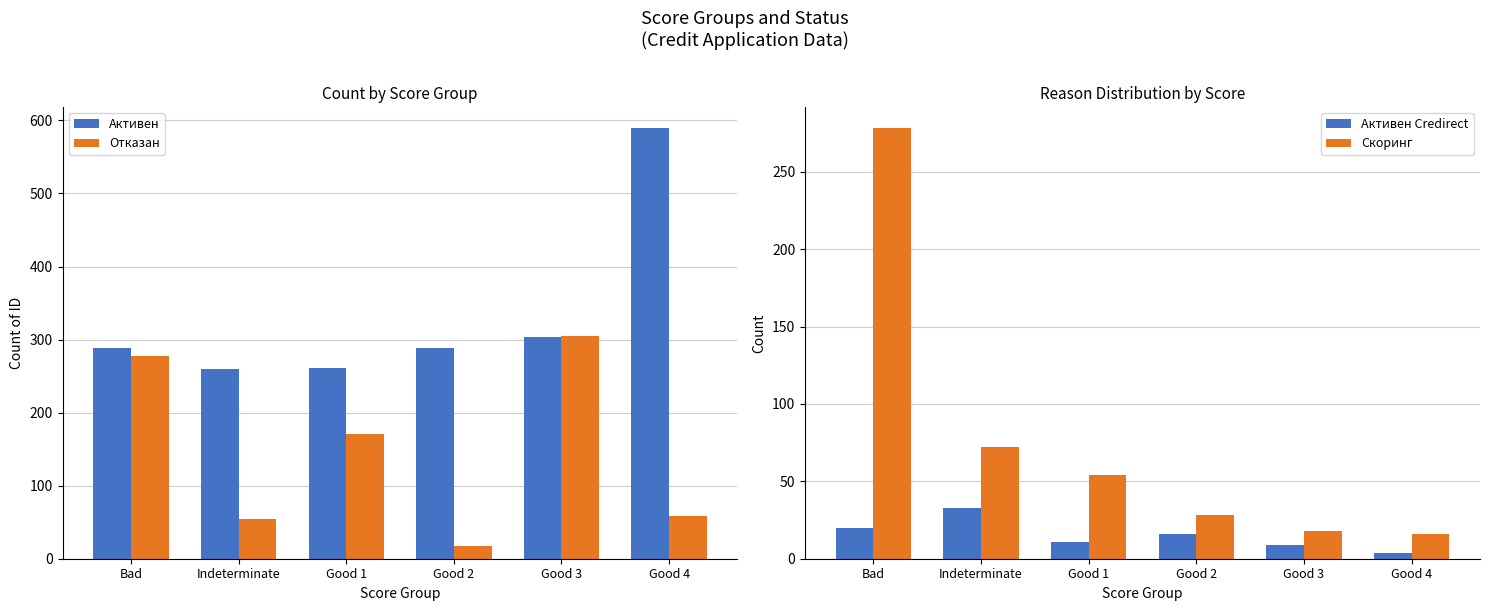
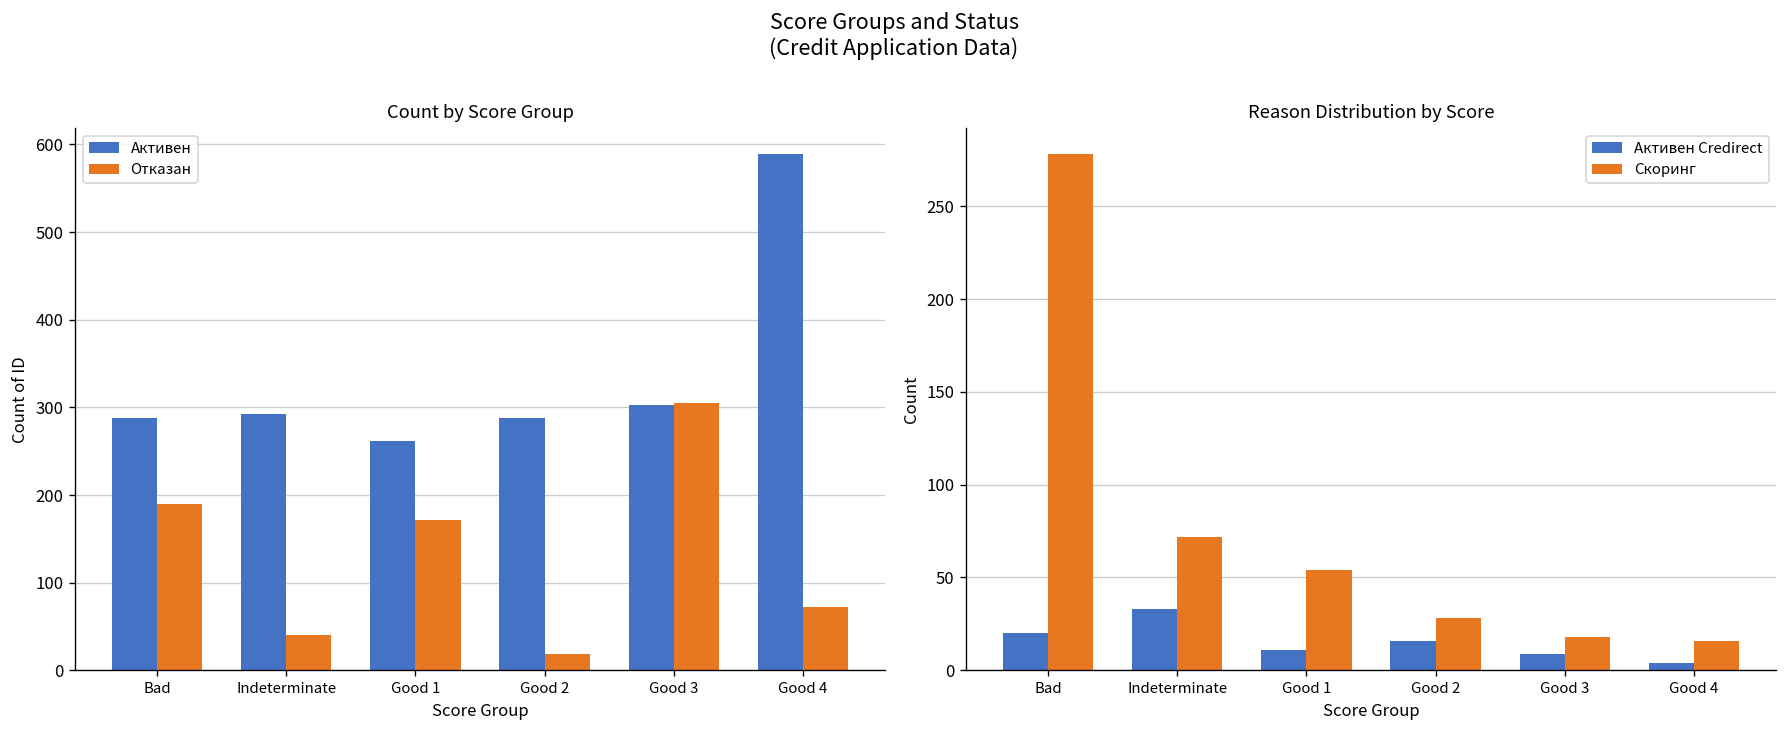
  {
    "Count by Score Group": {
      "Активен": {
        "Bad": 290,
-       "Indeterminate": 260,
+       "Indeterminate": 290,
        "Good 1": 260,
        "Good 2": 290,
        "Good 3": 300,
        "Good 4": 590
      },
      "Отказан": {
-       "Bad": 280,
-       "Indeterminate": 50,
+       "Bad": 190,
+       "Indeterminate": 40,
        "Good 1": 170,
        "Good 2": 20,
        "Good 3": 310,
-       "Good 4": 60
+       "Good 4": 70
      }
    },
    "Reason Distribution by Score": {
      "Активен Credirect": {
        "Bad": 20,
        "Indeterminate": 33,
        "Good 1": 11,
        "Good 2": 16,
        "Good 3": 9,
        "Good 4": 4
      },
      "Скоринг": {
        "Bad": 278,
        "Indeterminate": 72,
        "Good 1": 54,
        "Good 2": 28,
        "Good 3": 18,
        "Good 4": 16
      }
    }
  }
